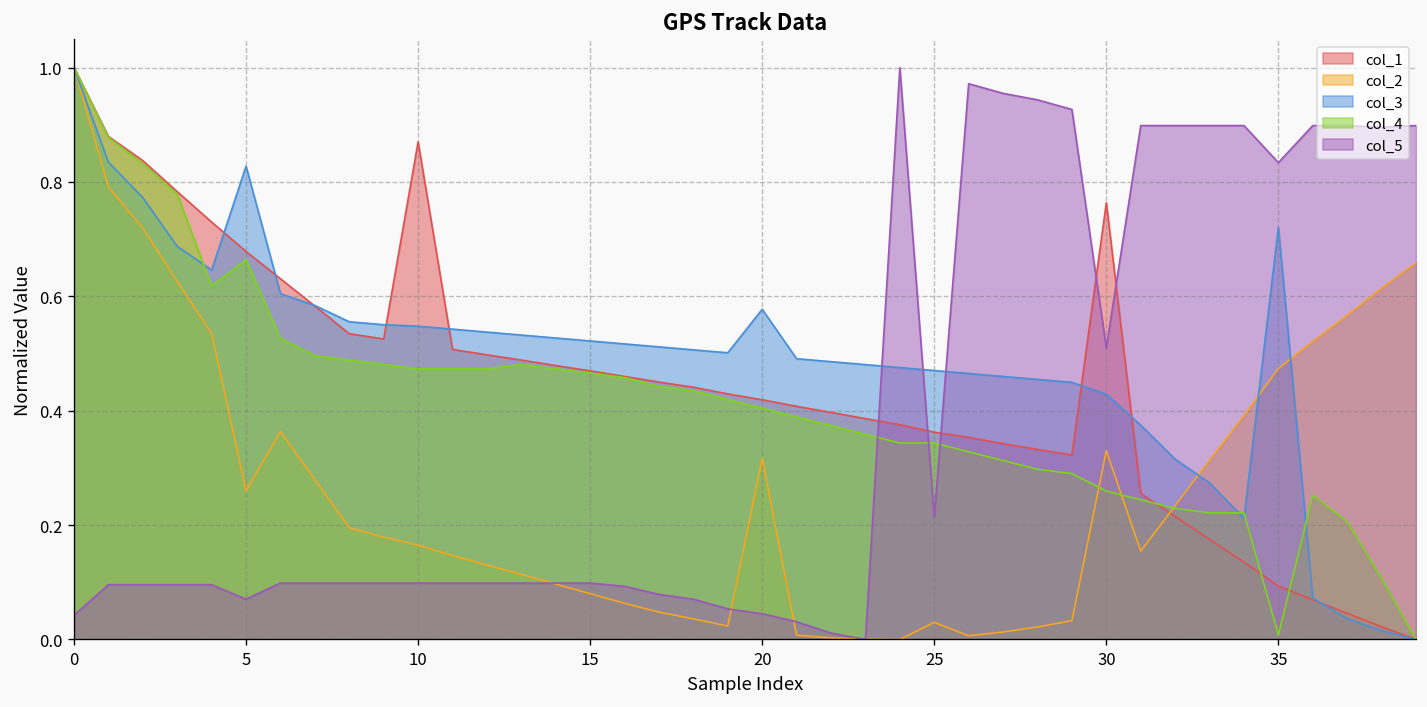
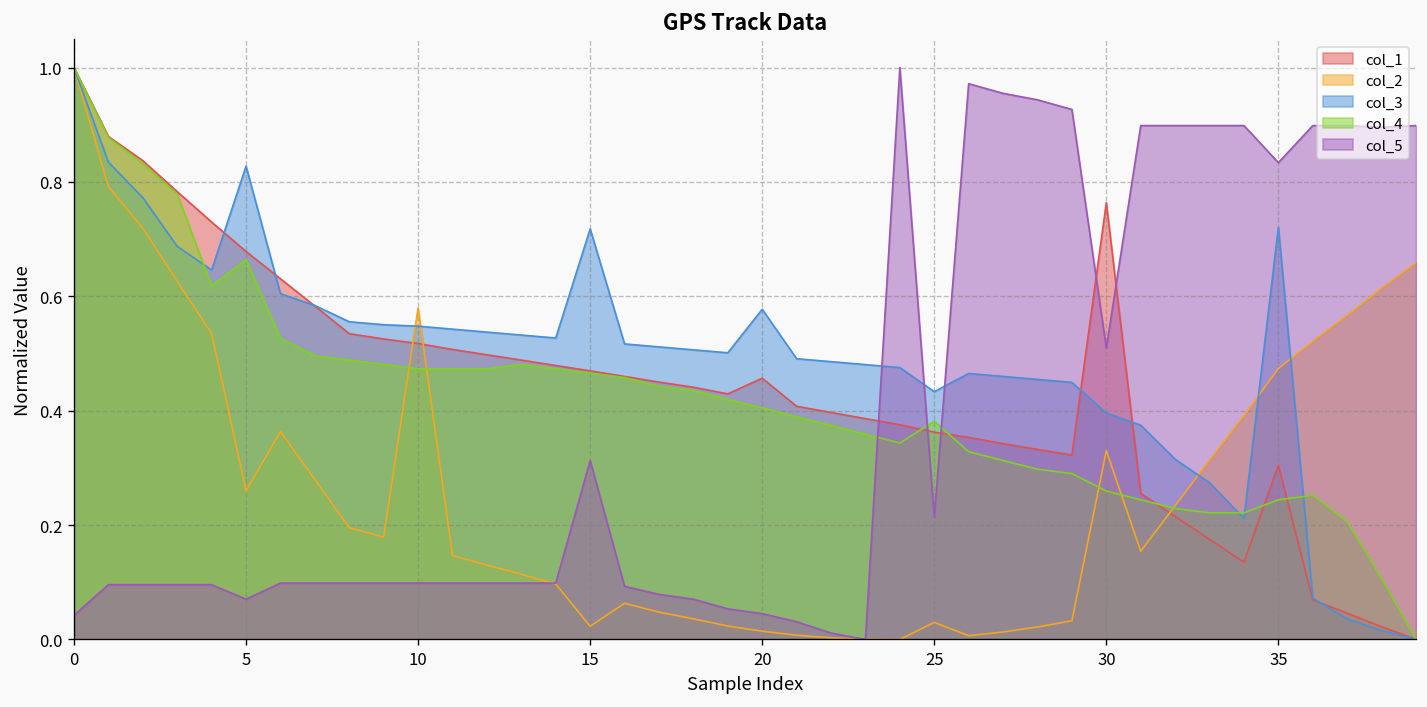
  {
    "col_1": {
      "5": 0.68,
-     "10": 0.87,
-     "20": 0.42,
+     "10": 0.52,
+     "20": 0.46,
      "25": 0.36,
      "30": 0.76,
-     "35": 0.09
+     "35": 0.30
    },
    "col_2": {
      "5": 0.26,
-     "10": 0.16,
-     "15": 0.08,
-     "20": 0.32,
+     "10": 0.58,
+     "15": 0.02,
+     "20": 0.01,
      "25": 0.03,
      "30": 0.33,
      "35": 0.47
    },
    "col_3": {
      "5": 0.83,
      "10": 0.55,
-     "15": 0.52,
+     "15": 0.72,
      "20": 0.58,
-     "25": 0.47,
-     "30": 0.43,
+     "25": 0.43,
+     "30": 0.40,
      "35": 0.72
    },
    "col_4": {
      "5": 0.66,
      "10": 0.47,
      "20": 0.40,
-     "25": 0.34,
+     "25": 0.38,
      "30": 0.26,
-     "35": 0.01
+     "35": 0.24
    },
    "col_5": {
      "0": 0.04,
      "5": 0.07,
      "10": 0.10,
-     "15": 0.10,
+     "15": 0.31,
      "20": 0.05,
      "25": 0.21,
      "30": 0.51,
      "35": 0.83
    }
  }
